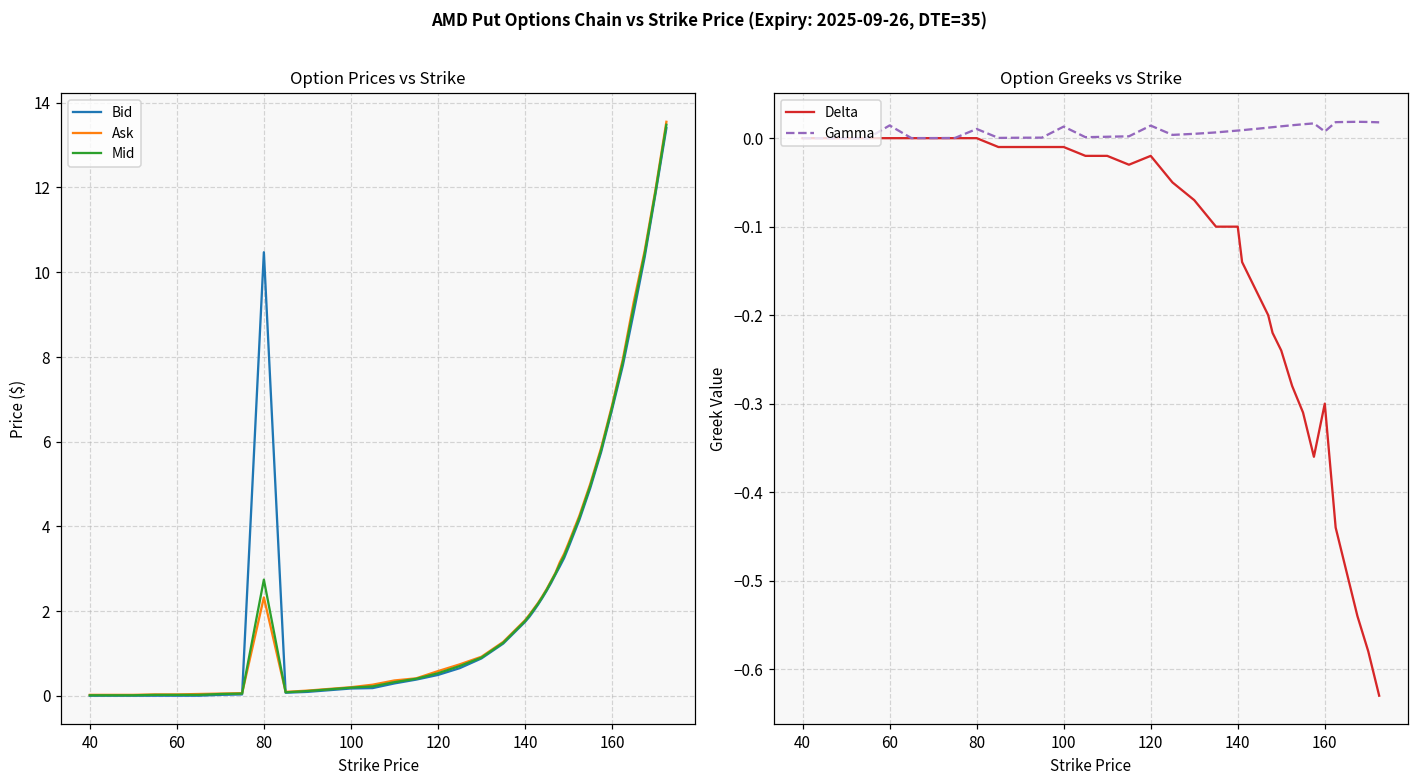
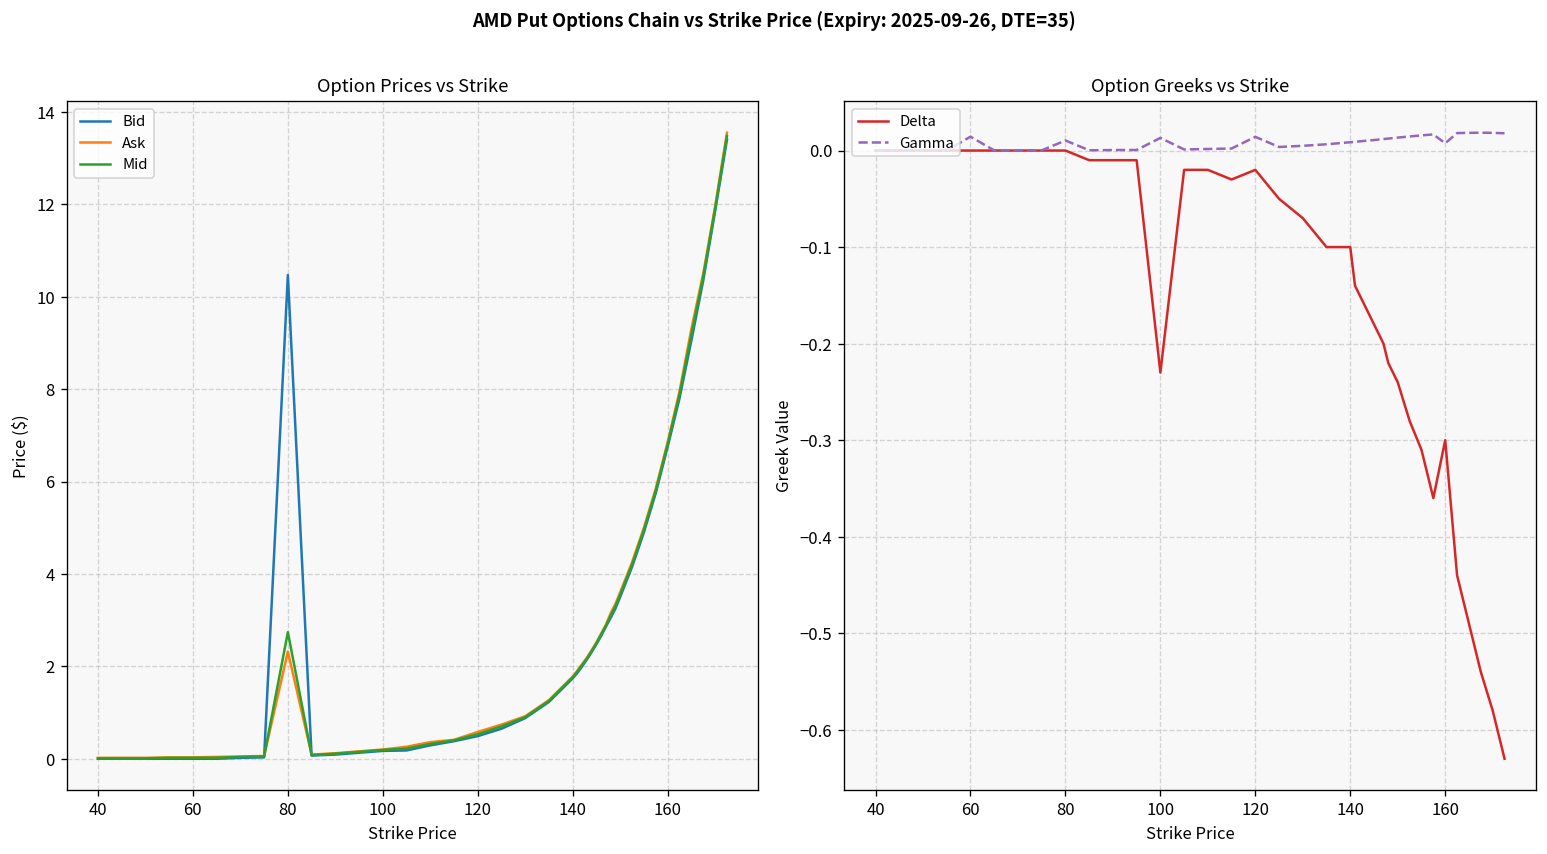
  {
    "Option Prices vs Strike": {
      "Bid": {
        "80": 10.5
      },
      "Ask": {
        "80": 2.3
      },
      "Mid": {
        "80": 2.7
      }
    },
    "Option Greeks vs Strike": {
      "Delta": {
        "60": 0.00,
        "80": 0.00,
-       "100": -0.01,
+       "100": -0.23,
        "120": -0.02,
        "140": -0.10,
        "160": -0.30
      },
      "Gamma": {
        "60": 0.01,
        "80": 0.01,
        "100": 0.01,
        "120": 0.01,
        "140": 0.01,
        "160": 0.01
      }
    }
  }
